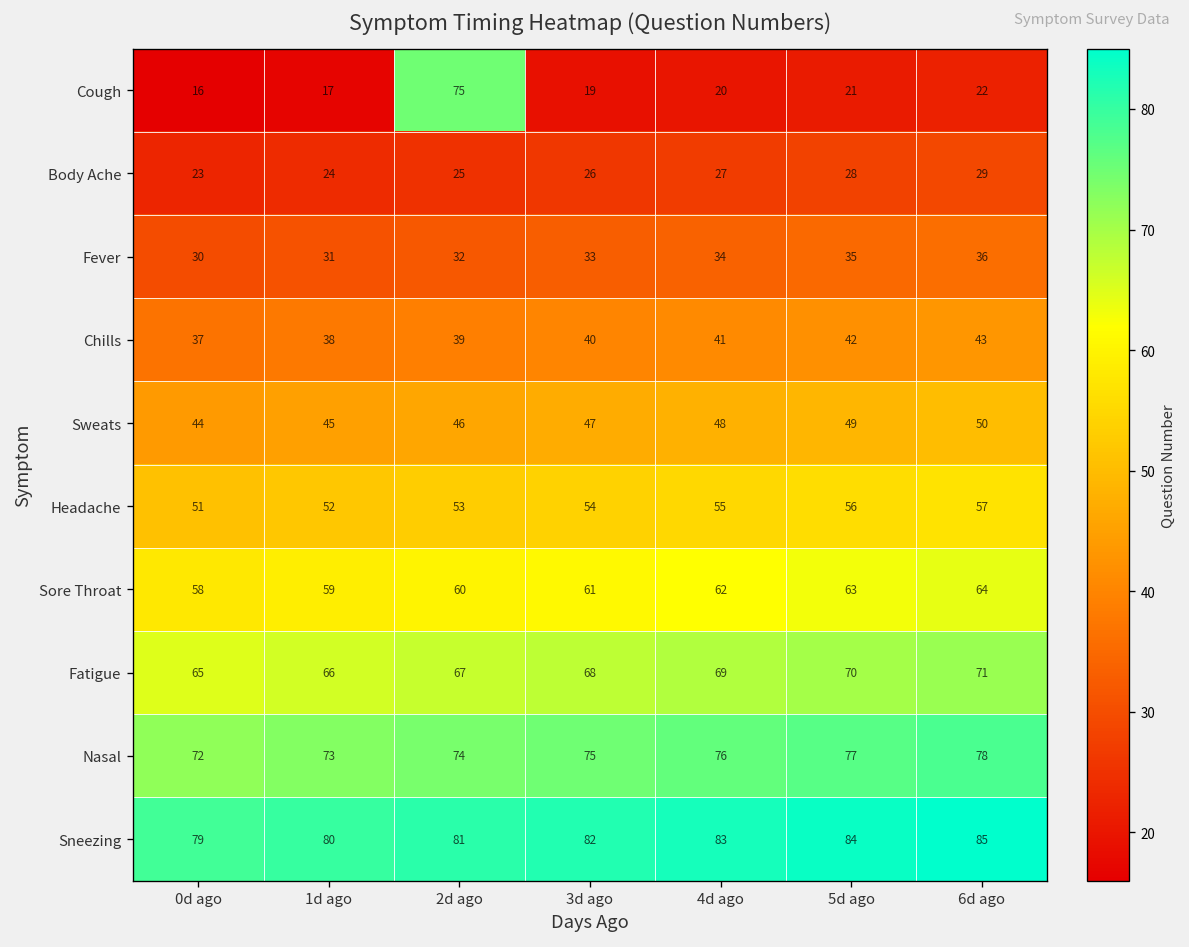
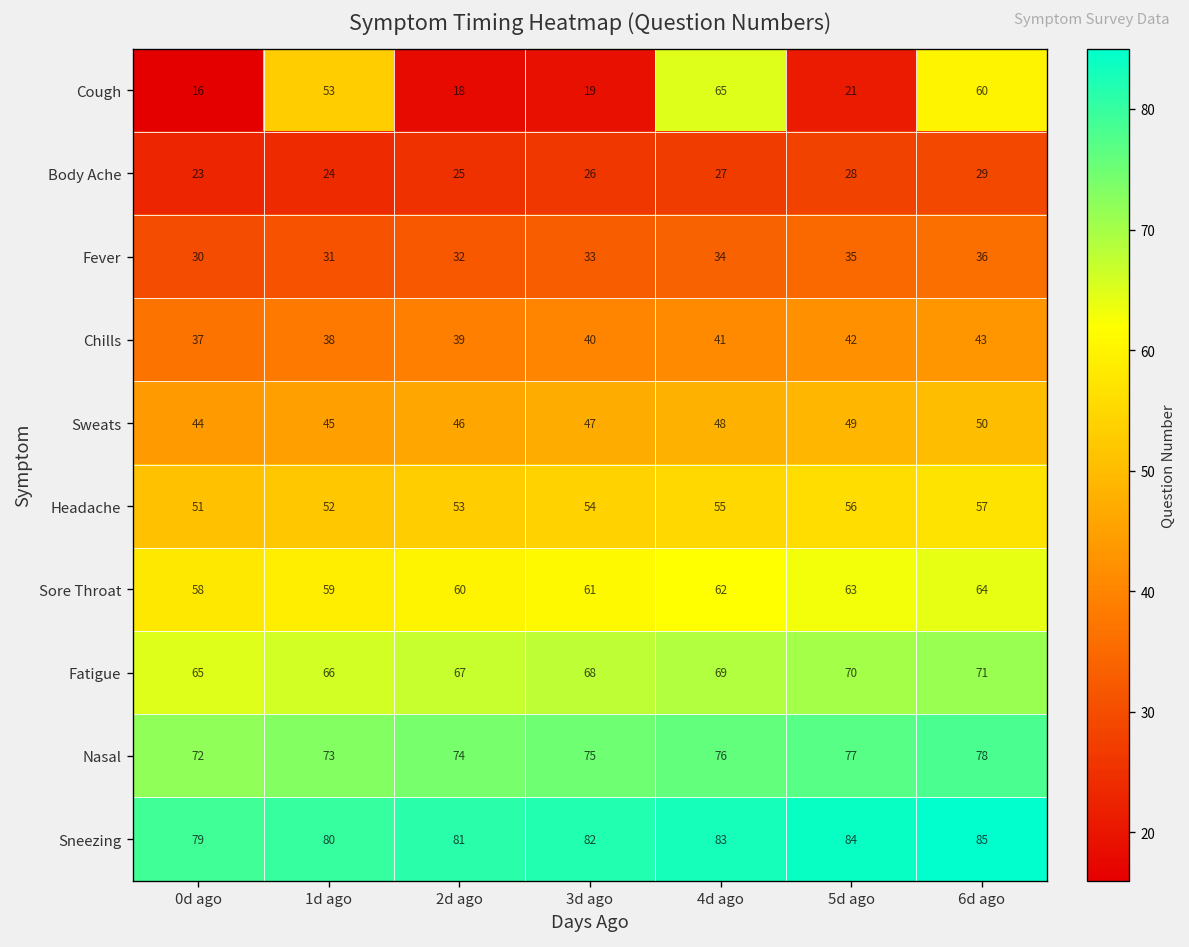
  {
    "Cough": {
      "0d ago": 16,
-     "1d ago": 17,
-     "2d ago": 75,
+     "1d ago": 53,
+     "2d ago": 18,
      "3d ago": 19,
-     "4d ago": 20,
+     "4d ago": 65,
      "5d ago": 21,
-     "6d ago": 22
+     "6d ago": 60
    },
    "Body Ache": {
      "0d ago": 23,
      "1d ago": 24,
      "2d ago": 25,
      "3d ago": 26,
      "4d ago": 27,
      "5d ago": 28,
      "6d ago": 29
    },
    "Fever": {
      "0d ago": 30,
      "1d ago": 31,
      "2d ago": 32,
      "3d ago": 33,
      "4d ago": 34,
      "5d ago": 35,
      "6d ago": 36
    },
    "Chills": {
      "0d ago": 37,
      "1d ago": 38,
      "2d ago": 39,
      "3d ago": 40,
      "4d ago": 41,
      "5d ago": 42,
      "6d ago": 43
    },
    "Sweats": {
      "0d ago": 44,
      "1d ago": 45,
      "2d ago": 46,
      "3d ago": 47,
      "4d ago": 48,
      "5d ago": 49,
      "6d ago": 50
    },
    "Headache": {
      "0d ago": 51,
      "1d ago": 52,
      "2d ago": 53,
      "3d ago": 54,
      "4d ago": 55,
      "5d ago": 56,
      "6d ago": 57
    },
    "Sore Throat": {
      "0d ago": 58,
      "1d ago": 59,
      "2d ago": 60,
      "3d ago": 61,
      "4d ago": 62,
      "5d ago": 63,
      "6d ago": 64
    },
    "Fatigue": {
      "0d ago": 65,
      "1d ago": 66,
      "2d ago": 67,
      "3d ago": 68,
      "4d ago": 69,
      "5d ago": 70,
      "6d ago": 71
    },
    "Nasal": {
      "0d ago": 72,
      "1d ago": 73,
      "2d ago": 74,
      "3d ago": 75,
      "4d ago": 76,
      "5d ago": 77,
      "6d ago": 78
    },
    "Sneezing": {
      "0d ago": 79,
      "1d ago": 80,
      "2d ago": 81,
      "3d ago": 82,
      "4d ago": 83,
      "5d ago": 84,
      "6d ago": 85
    }
  }
